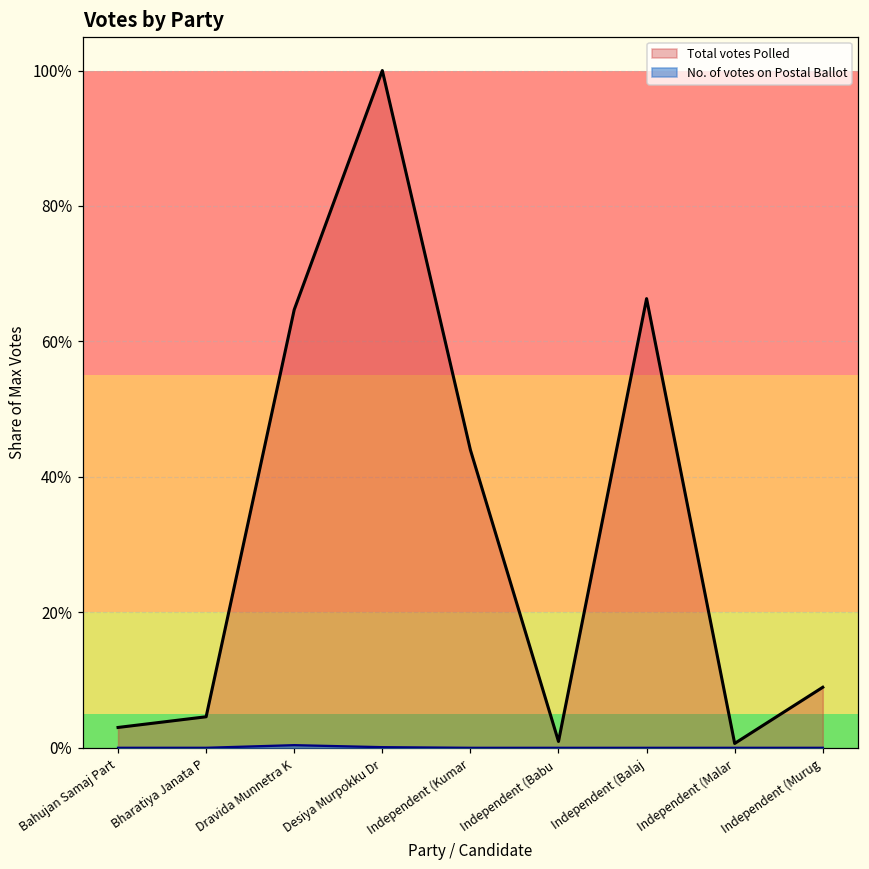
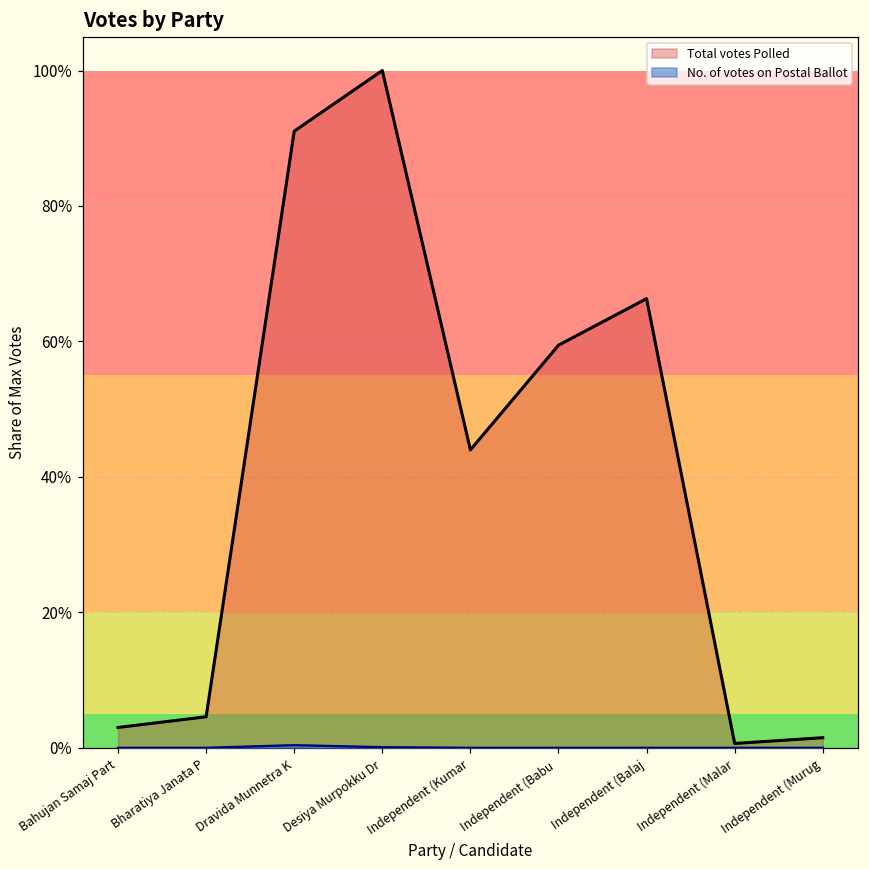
  {
    "Total votes Polled": {
      "Bahujan Samaj Part": "3%",
      "Bharatiya Janata P": "5%",
-     "Dravida Munnetra K": "65%",
+     "Dravida Munnetra K": "91%",
      "Desiya Murpokku Dr": "100%",
      "Independent (Kumar": "44%",
-     "Independent (Babu": "1%",
+     "Independent (Babu": "59%",
      "Independent (Balaj": "66%",
      "Independent (Malar": "1%",
-     "Independent (Murug": "9%"
+     "Independent (Murug": "1%"
    },
    "No. of votes on Postal Ballot": {
      "Bahujan Samaj Part": "0%",
      "Bharatiya Janata P": "0%",
      "Dravida Munnetra K": "0%",
      "Desiya Murpokku Dr": "0%",
      "Independent (Kumar": "0%",
      "Independent (Babu": "0%",
      "Independent (Balaj": "0%",
      "Independent (Malar": "0%",
      "Independent (Murug": "0%"
    }
  }
